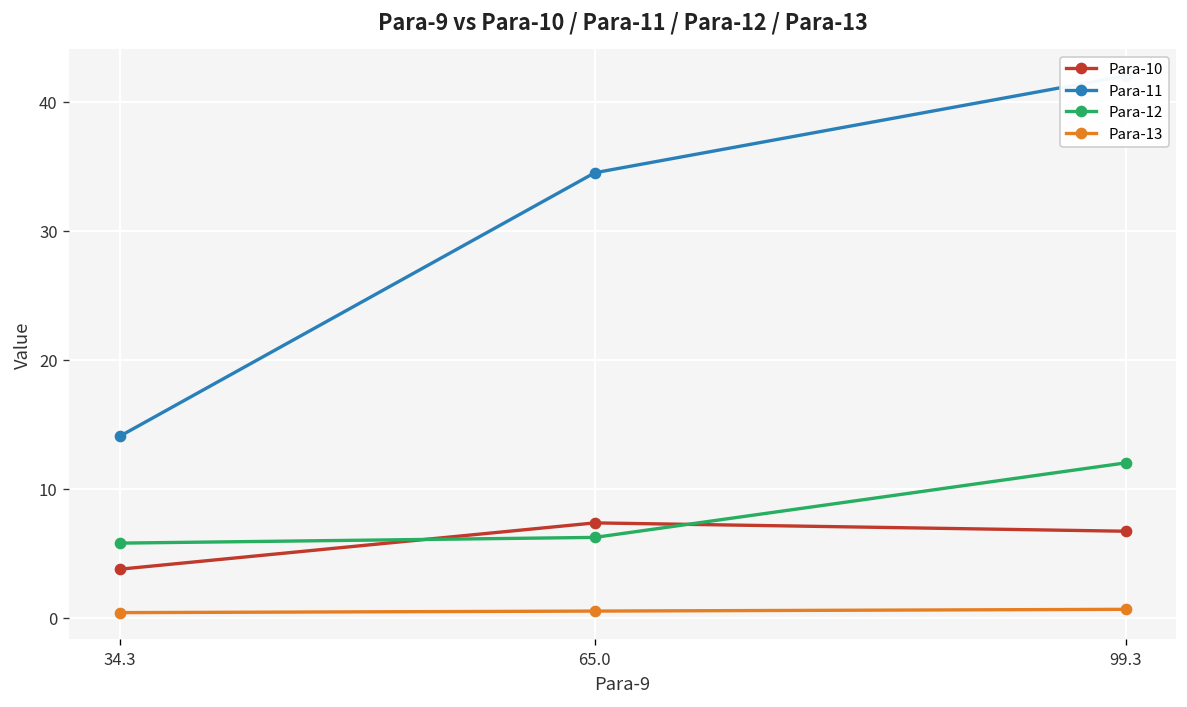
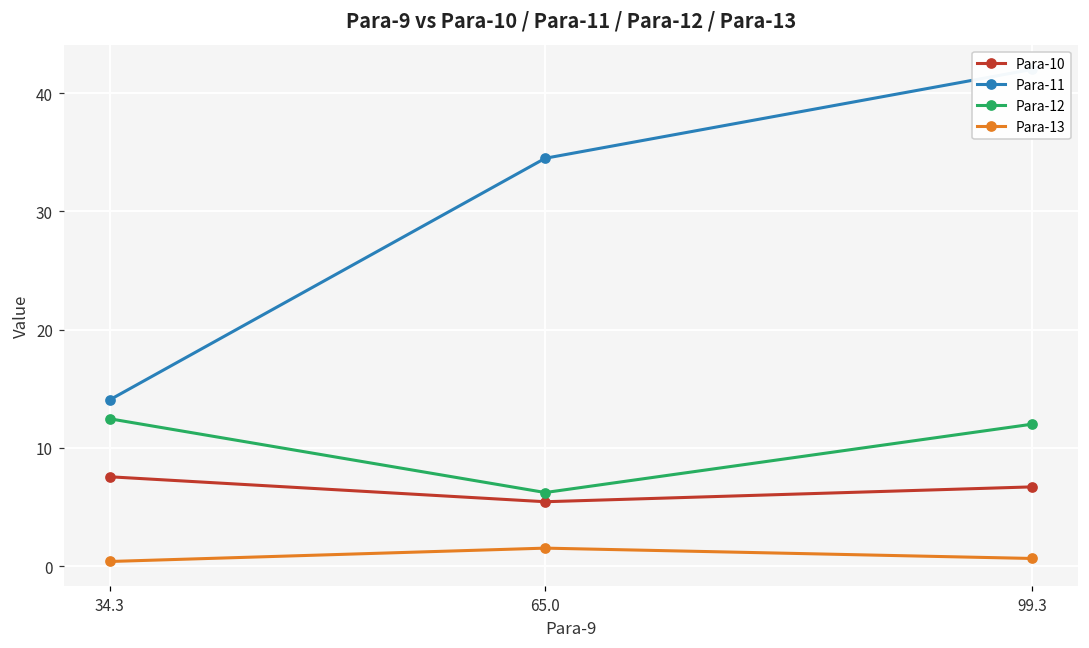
  {
    "Para-10": {
-     "34.3": 3.8,
-     "65.0": 7.3,
+     "34.3": 7.6,
+     "65.0": 5.4,
      "99.3": 6.7
    },
    "Para-11": {
      "34.3": 14.1,
      "65.0": 34.5
    },
    "Para-12": {
-     "34.3": 5.8,
+     "34.3": 12.5,
      "65.0": 6.2,
      "99.3": 12.0
    },
    "Para-13": {
      "34.3": 0.4,
-     "65.0": 0.5,
+     "65.0": 1.5,
      "99.3": 0.6
    }
  }
